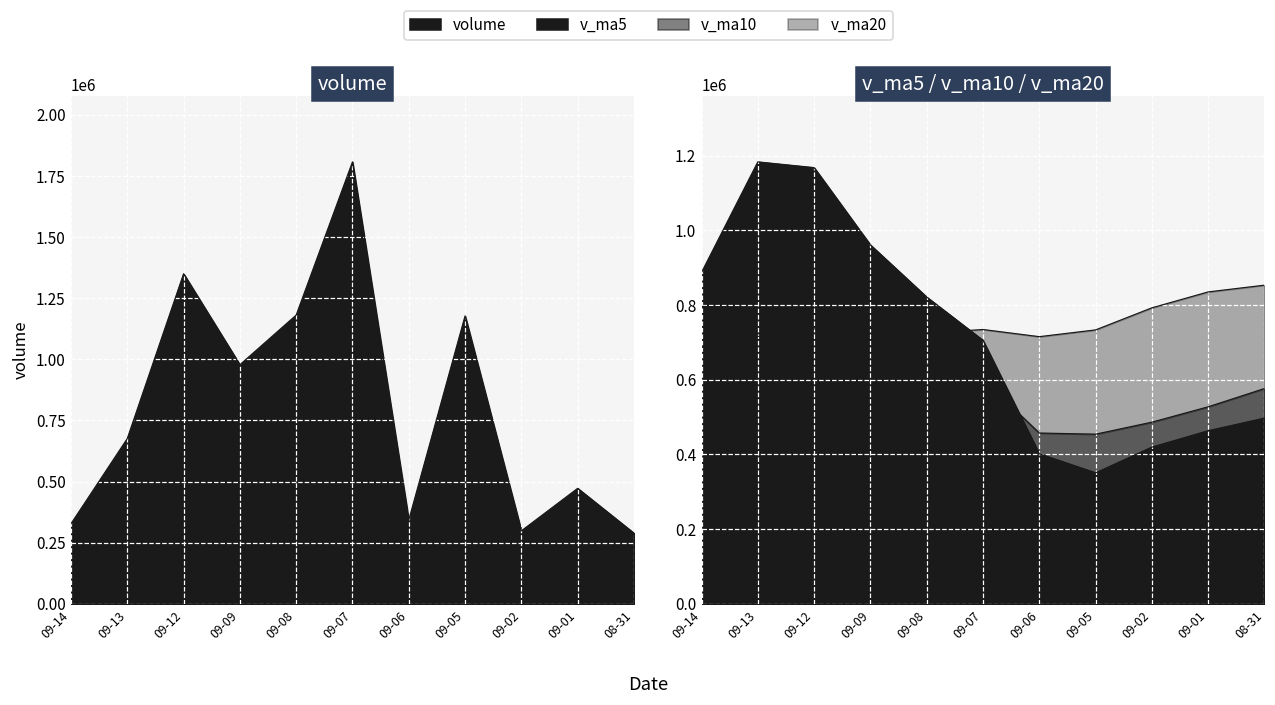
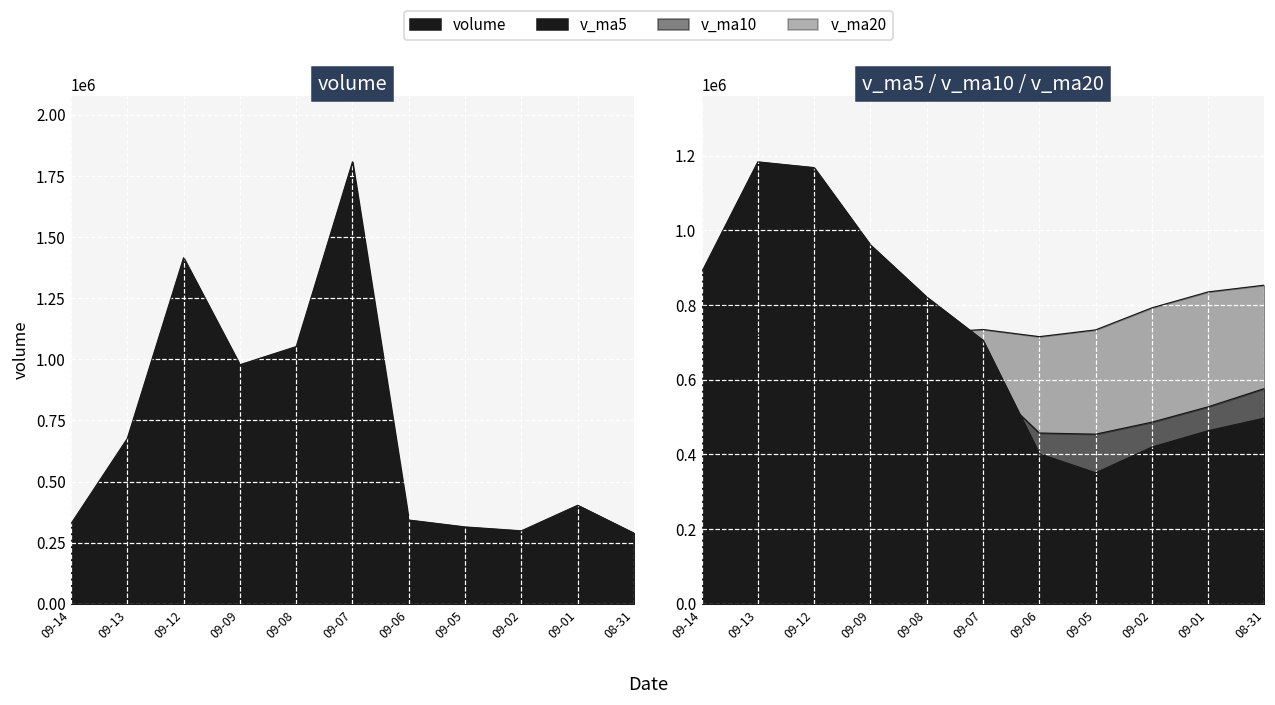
  {
    "volume": {
      "09-14": 330000,
      "09-13": 680000,
-     "09-12": 1350000,
+     "09-12": 1420000,
      "09-09": 980000,
-     "09-08": 1180000,
+     "09-08": 1050000,
      "09-07": 1810000,
      "09-06": 340000,
-     "09-05": 1180000,
+     "09-05": 310000,
      "09-02": 300000,
-     "09-01": 470000,
+     "09-01": 400000,
      "08-31": 290000
    }
  }
